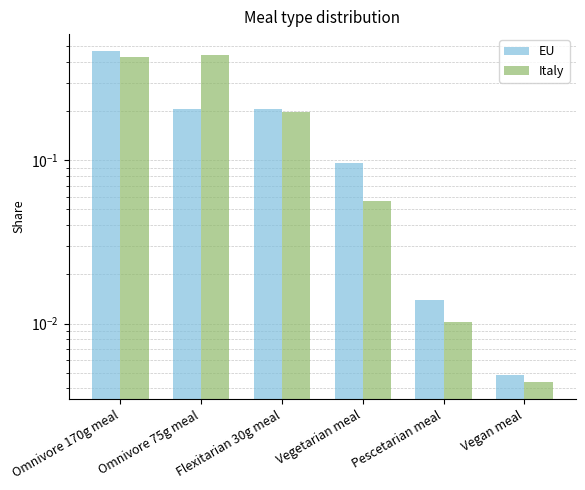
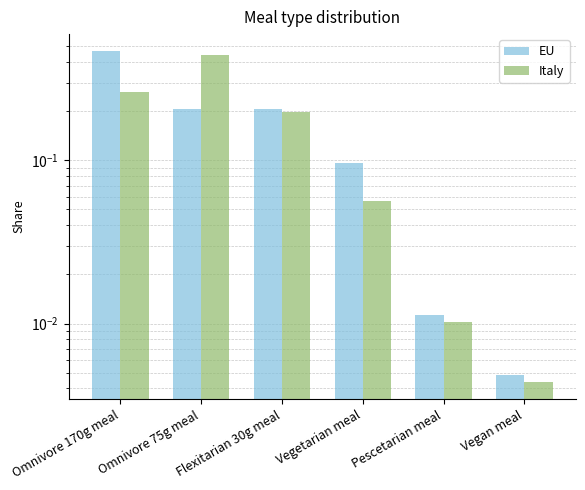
  {
    "EU": {
      "Omnivore 170g meal": 0.47,
      "Omnivore 75g meal": 0.21,
      "Flexitarian 30g meal": 0.21,
      "Vegetarian meal": 0.10,
-     "Pescetarian meal": 0.014,
+     "Pescetarian meal": 0.011,
      "Vegan meal": 0.0048
    },
    "Italy": {
-     "Omnivore 170g meal": 0.43,
+     "Omnivore 170g meal": 0.26,
      "Omnivore 75g meal": 0.44,
      "Flexitarian 30g meal": 0.20,
      "Vegetarian meal": 0.056,
      "Pescetarian meal": 0.01,
      "Vegan meal": 0.0044
    }
  }
